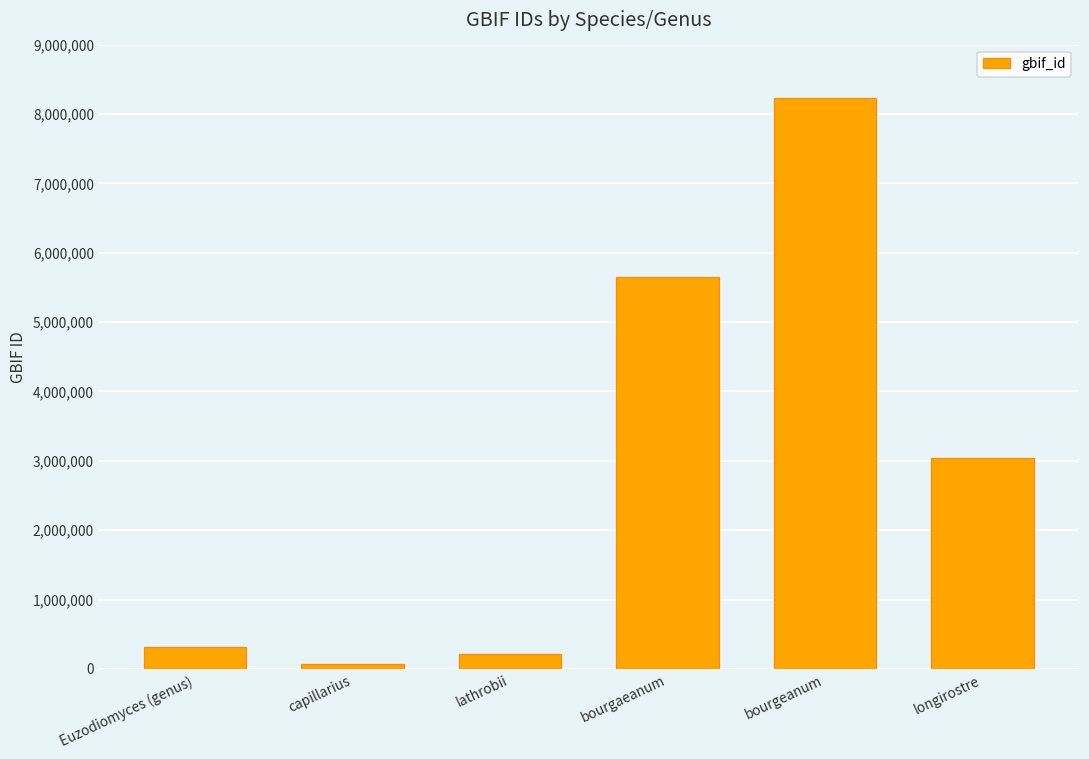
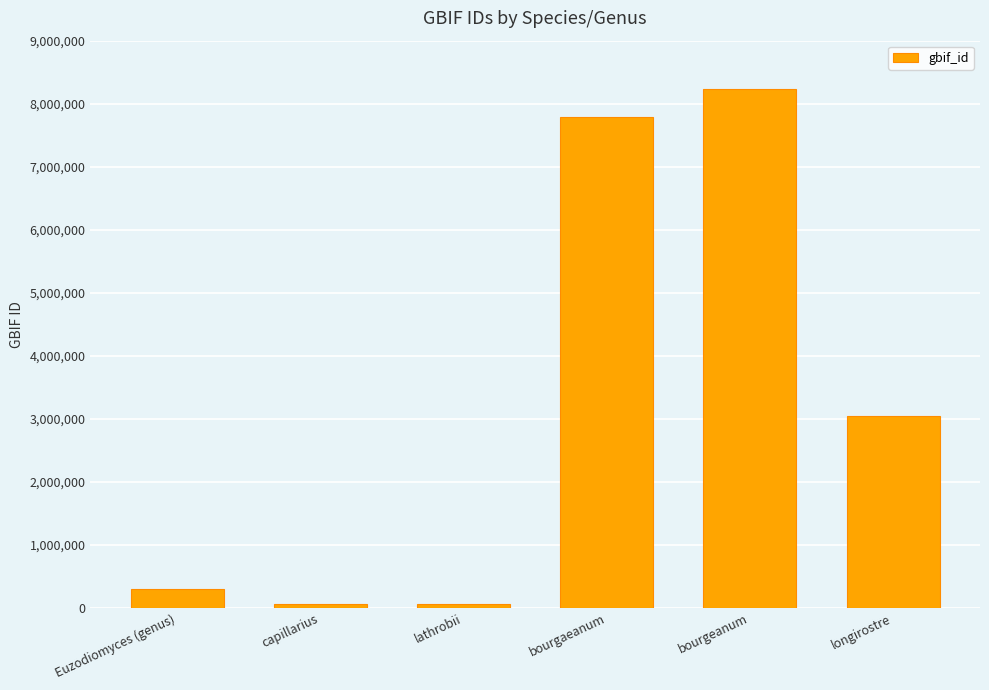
  {
    "Euzodiomyces (genus)": "300,000",
    "capillarius": "100,000",
-   "lathrobii": "200,000",
-   "bourgaeanum": "5,600,000",
+   "lathrobii": "100,000",
+   "bourgaeanum": "7,800,000",
    "bourgeanum": "8,200,000",
    "longirostre": "3,000,000"
  }
